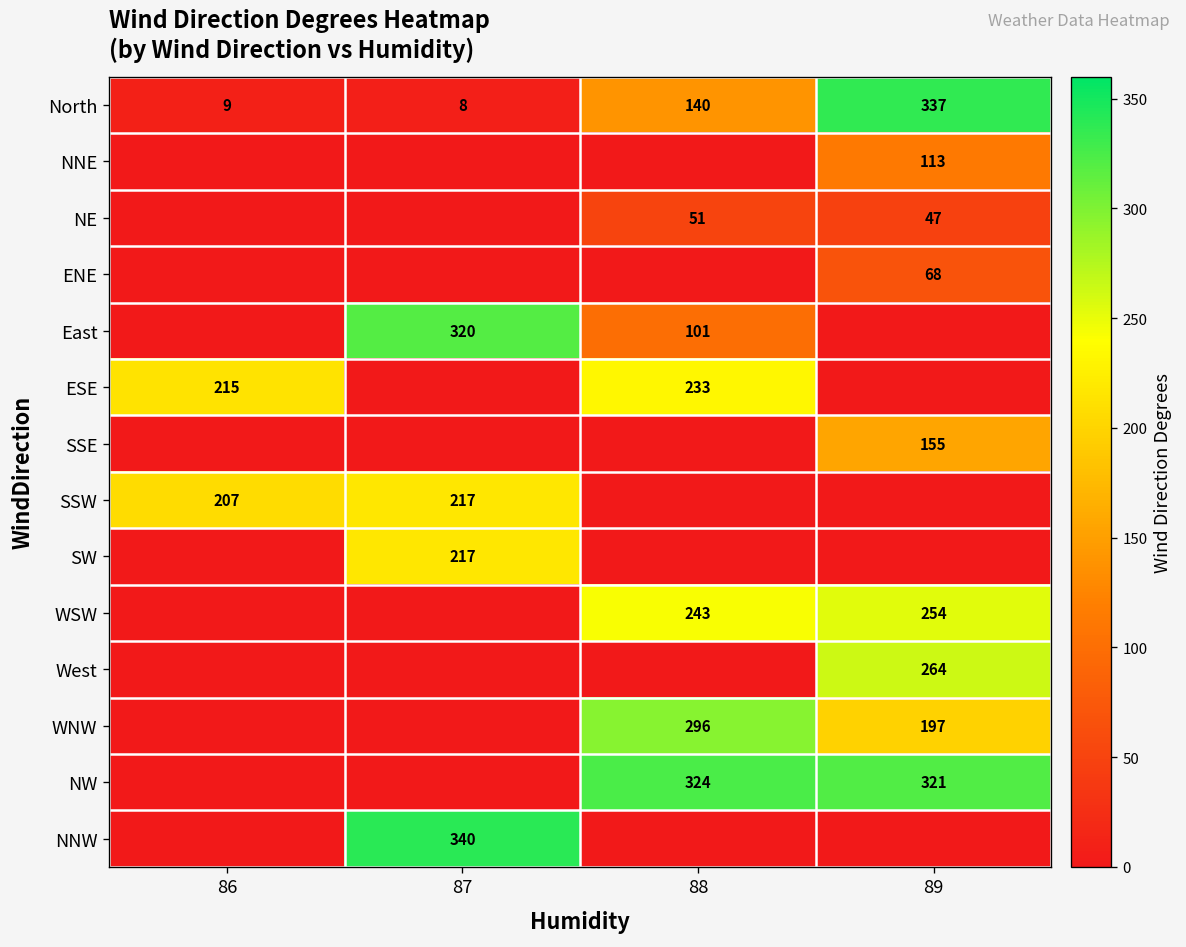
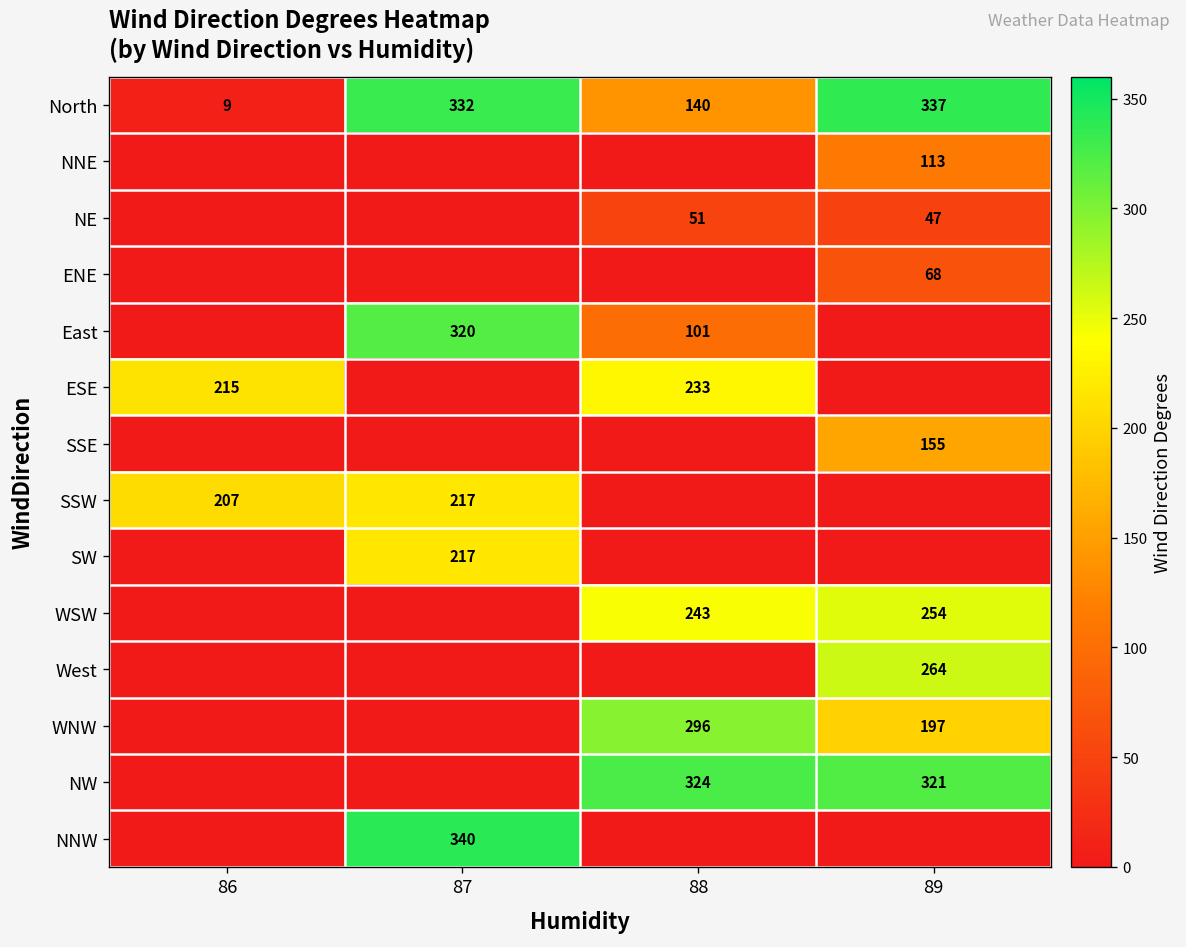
  {
    "North": {
      "86": 9,
-     "87": 8,
+     "87": 332,
      "88": 140,
      "89": 337
    },
    "NNE": {
      "89": 113
    },
    "NE": {
      "88": 51,
      "89": 47
    },
    "ENE": {
      "89": 68
    },
    "East": {
      "87": 320,
      "88": 101
    },
    "ESE": {
      "86": 215,
      "88": 233
    },
    "SSE": {
      "89": 155
    },
    "SSW": {
      "86": 207,
      "87": 217
    },
    "SW": {
      "87": 217
    },
    "WSW": {
      "88": 243,
      "89": 254
    },
    "West": {
      "89": 264
    },
    "WNW": {
      "88": 296,
      "89": 197
    },
    "NW": {
      "88": 324,
      "89": 321
    },
    "NNW": {
      "87": 340
    }
  }
